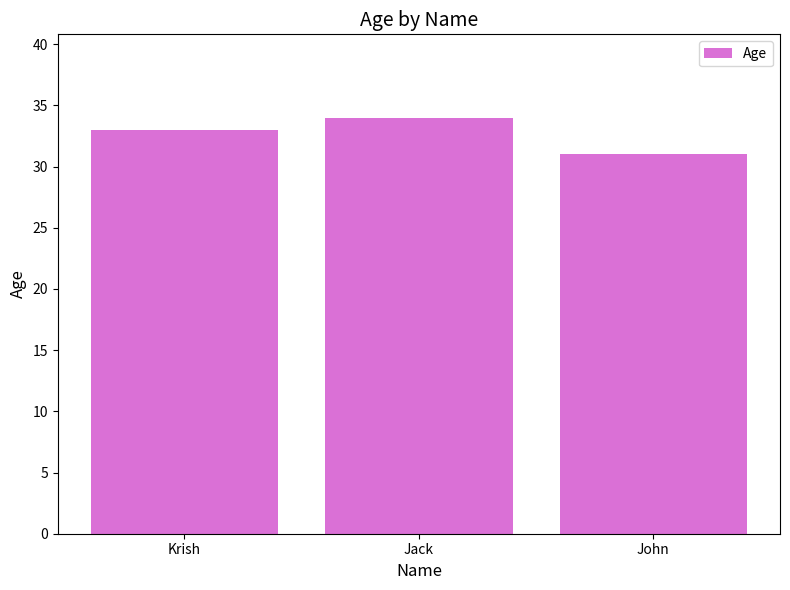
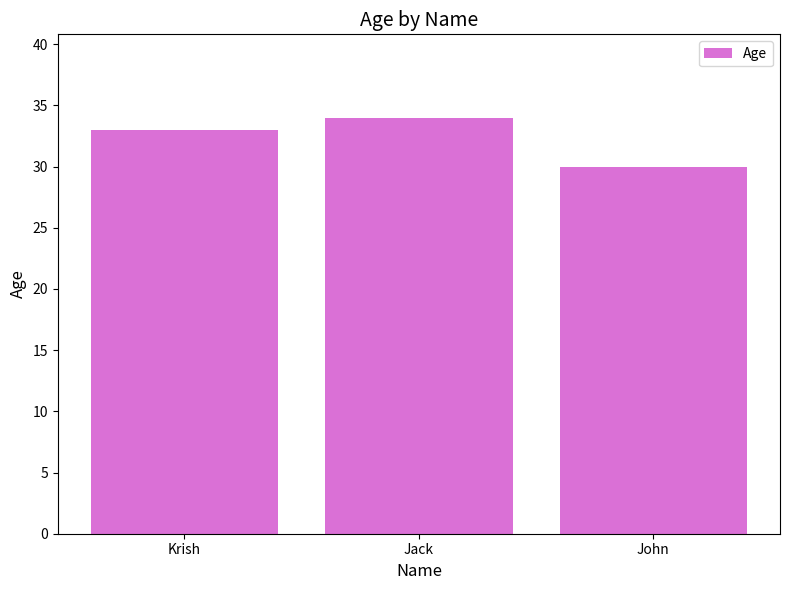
  {
    "Krish": 33,
    "Jack": 34,
-   "John": 31
+   "John": 30
  }
